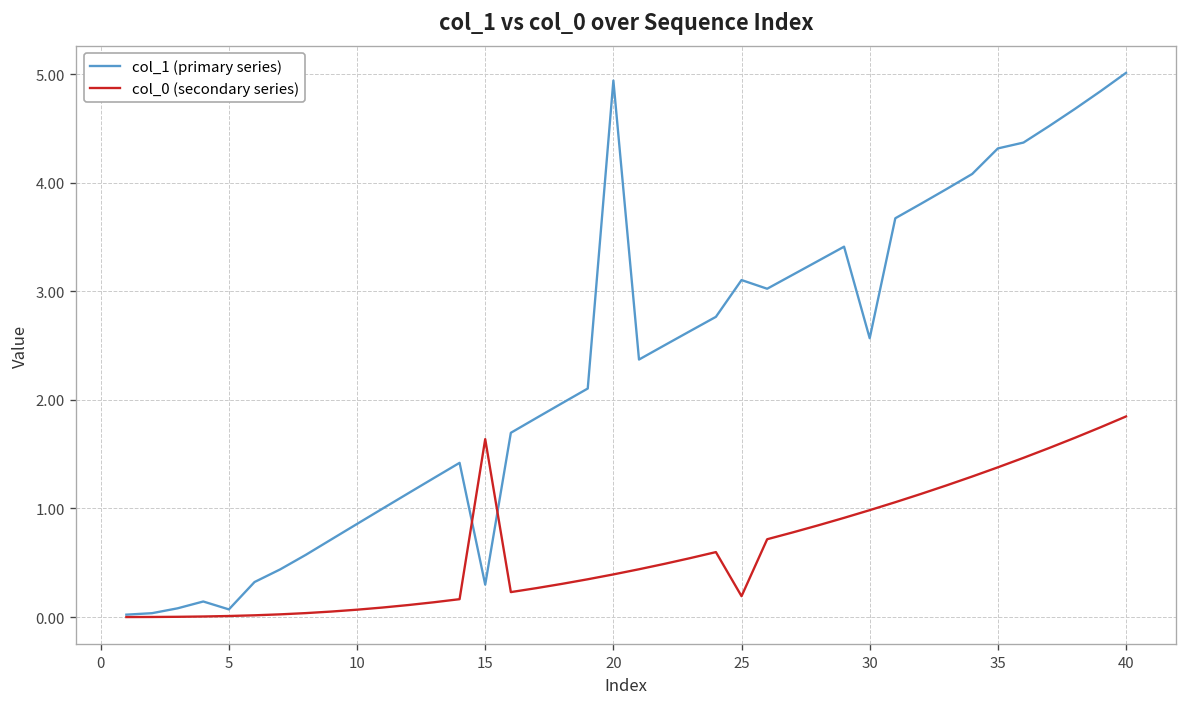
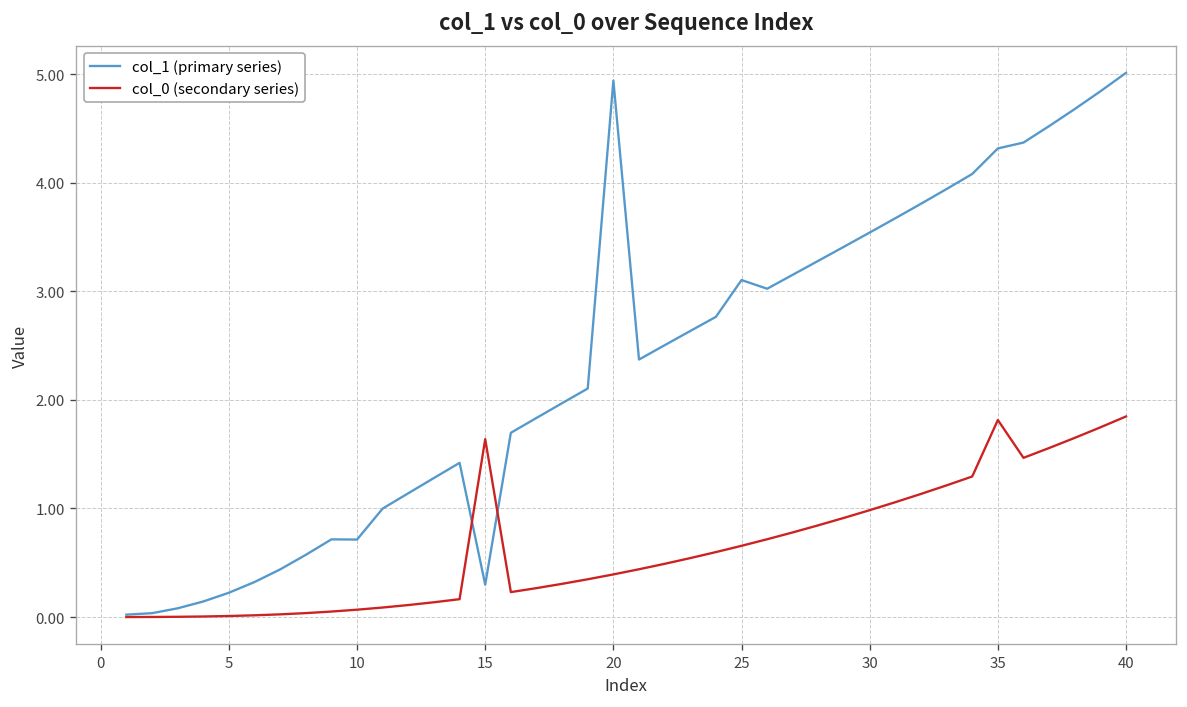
  {
    "col_1 (primary series)": {
-     "5": 0.1,
-     "10": 0.9,
+     "5": 0.2,
+     "10": 0.7,
      "15": 0.3,
      "20": 4.9,
      "25": 3.1,
-     "30": 2.6,
+     "30": 3.5,
      "35": 4.3,
      "40": 5.0
    },
    "col_0 (secondary series)": {
      "5": 0.0,
      "10": 0.1,
      "15": 1.6,
      "20": 0.4,
-     "25": 0.2,
+     "25": 0.7,
      "30": 1.0,
-     "35": 1.4,
+     "35": 1.8,
      "40": 1.8
    }
  }
